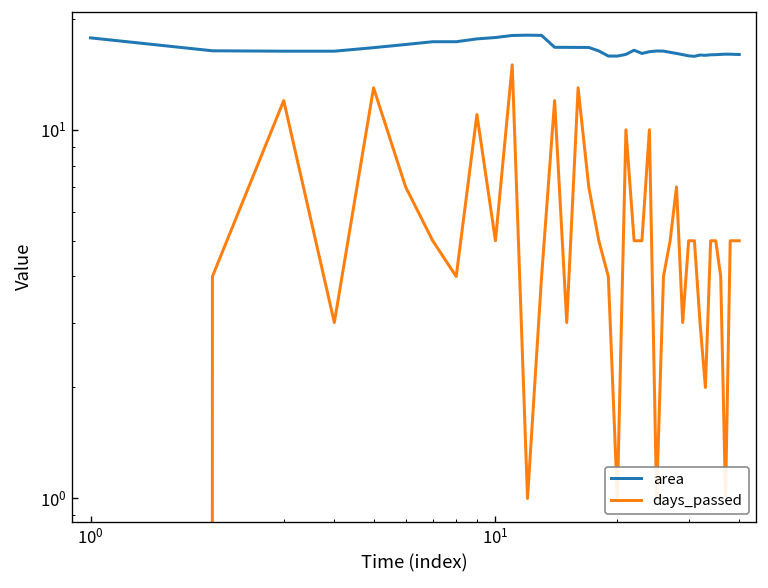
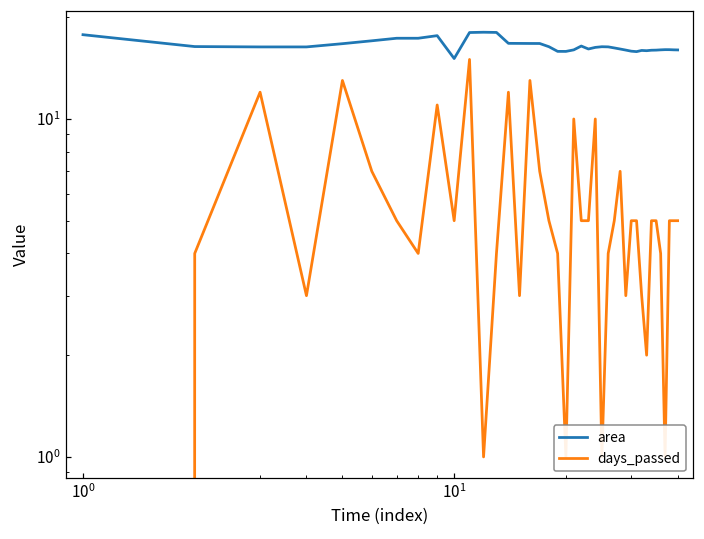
  {
    "area": {
      "10^0": 18,
-     "10^1": 18
+     "10^1": 15
    },
    "days_passed": {
      "10^1": 5
    }
  }
